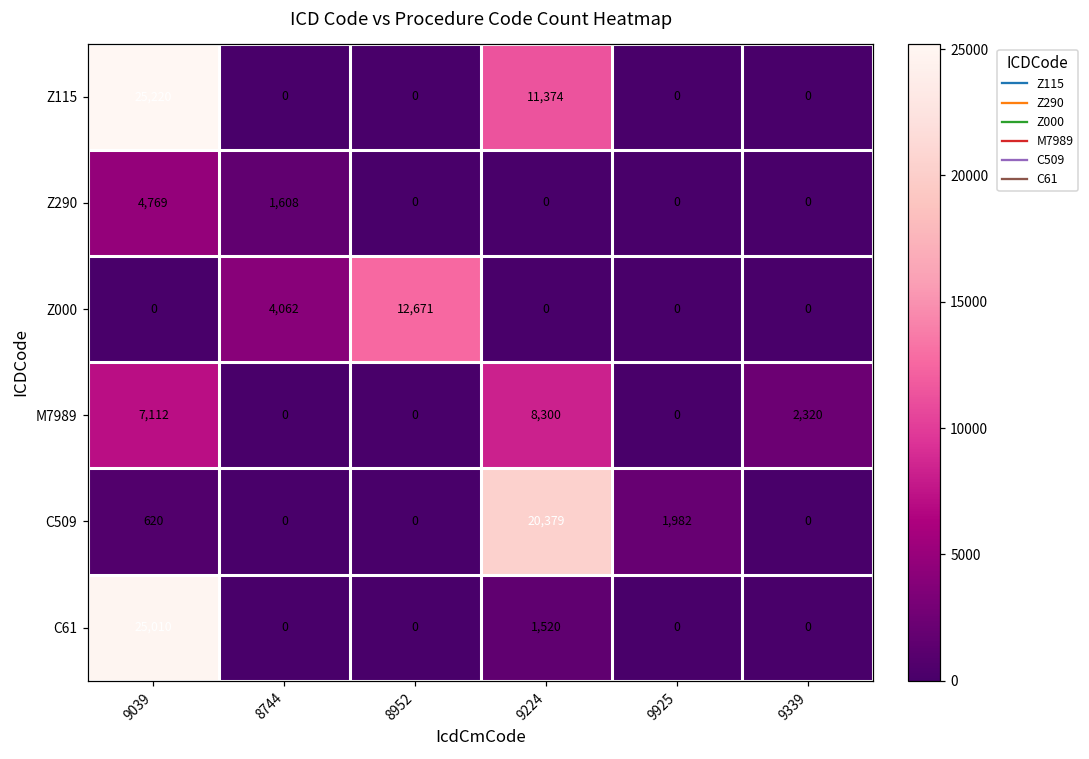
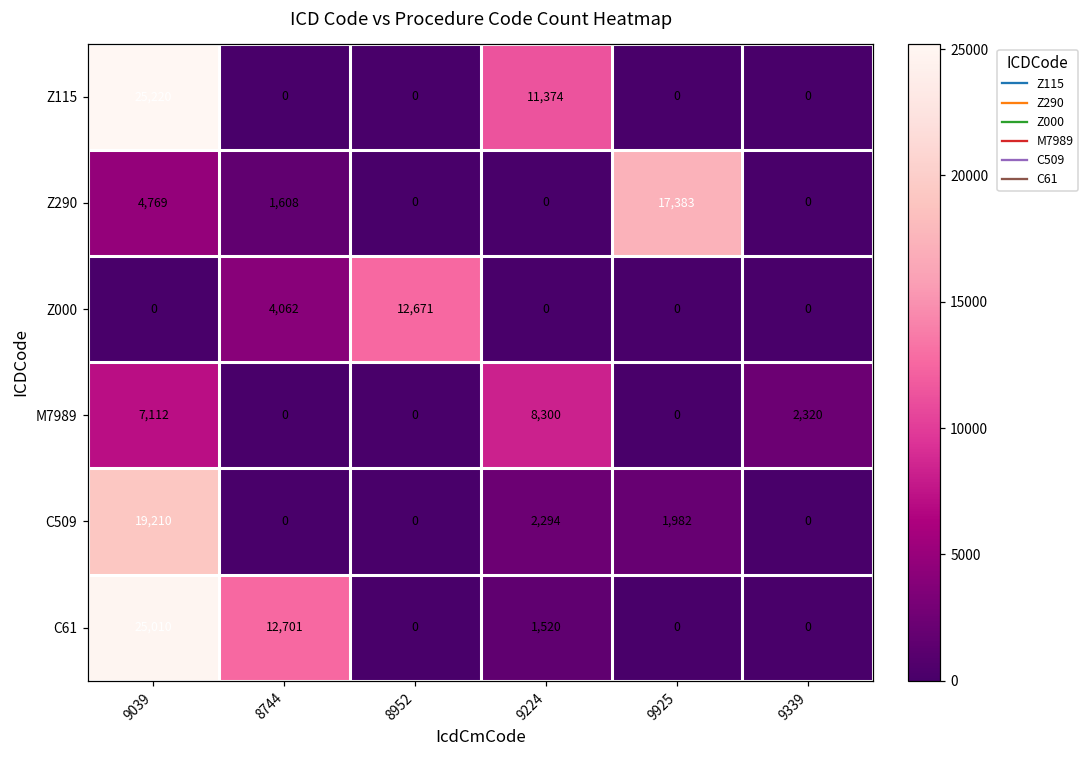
  {
    "Z115": {
      "8744": "0",
      "8952": "0",
      "9224": "11,374",
      "9925": "0",
      "9339": "0"
    },
    "Z290": {
      "9039": "4,769",
      "8744": "1,608",
      "8952": "0",
      "9224": "0",
-     "9925": "0",
+     "9925": "17,383",
      "9339": "0"
    },
    "Z000": {
      "9039": "0",
      "8744": "4,062",
      "8952": "12,671",
      "9224": "0",
      "9925": "0",
      "9339": "0"
    },
    "M7989": {
      "9039": "7,112",
      "8744": "0",
      "8952": "0",
      "9224": "8,300",
      "9925": "0",
      "9339": "2,320"
    },
    "C509": {
-     "9039": "620",
+     "9039": "19,210",
      "8744": "0",
      "8952": "0",
-     "9224": "20,379",
+     "9224": "2,294",
      "9925": "1,982",
      "9339": "0"
    },
    "C61": {
-     "8744": "0",
+     "8744": "12,701",
      "8952": "0",
      "9224": "1,520",
      "9925": "0",
      "9339": "0"
    }
  }
